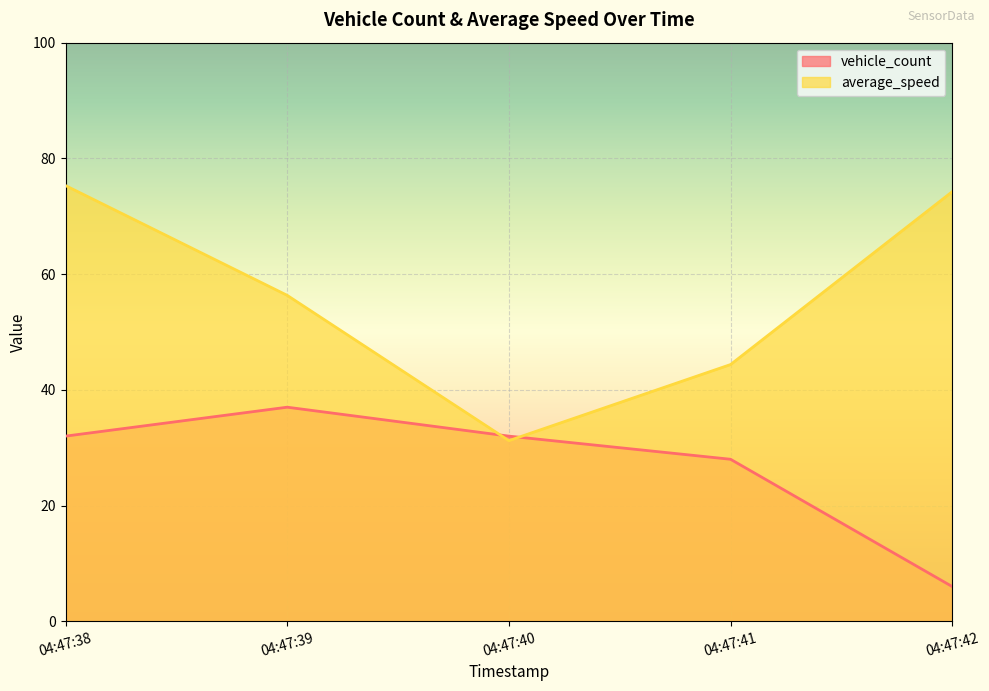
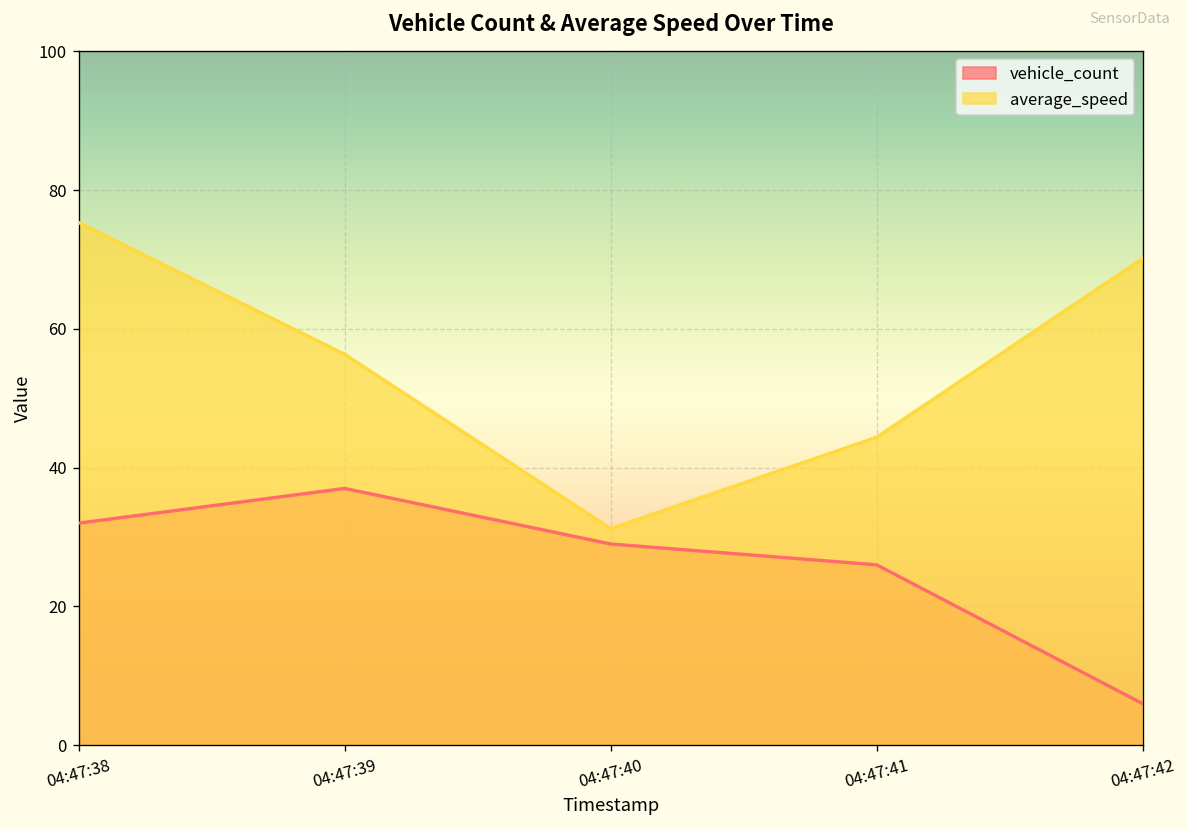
  {
    "vehicle_count": {
      "04:47:38": 32,
      "04:47:39": 37,
-     "04:47:40": 32,
-     "04:47:41": 28,
+     "04:47:40": 29,
+     "04:47:41": 26,
      "04:47:42": 6
    },
    "average_speed": {
      "04:47:38": 75,
      "04:47:39": 56,
      "04:47:40": 31,
      "04:47:41": 44,
-     "04:47:42": 74
+     "04:47:42": 70
    }
  }
